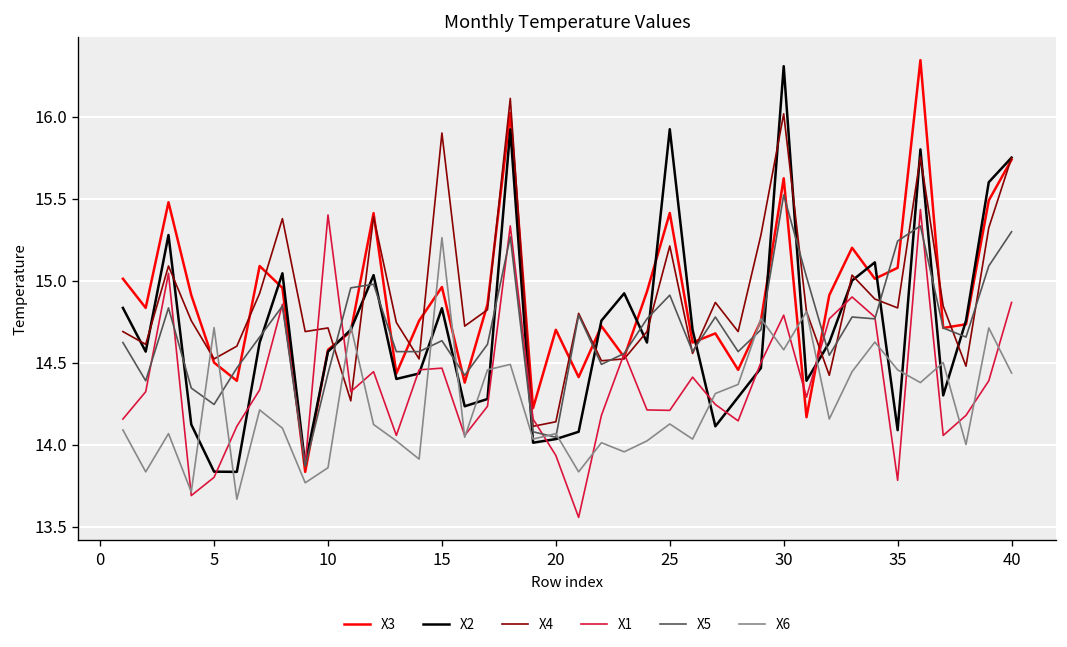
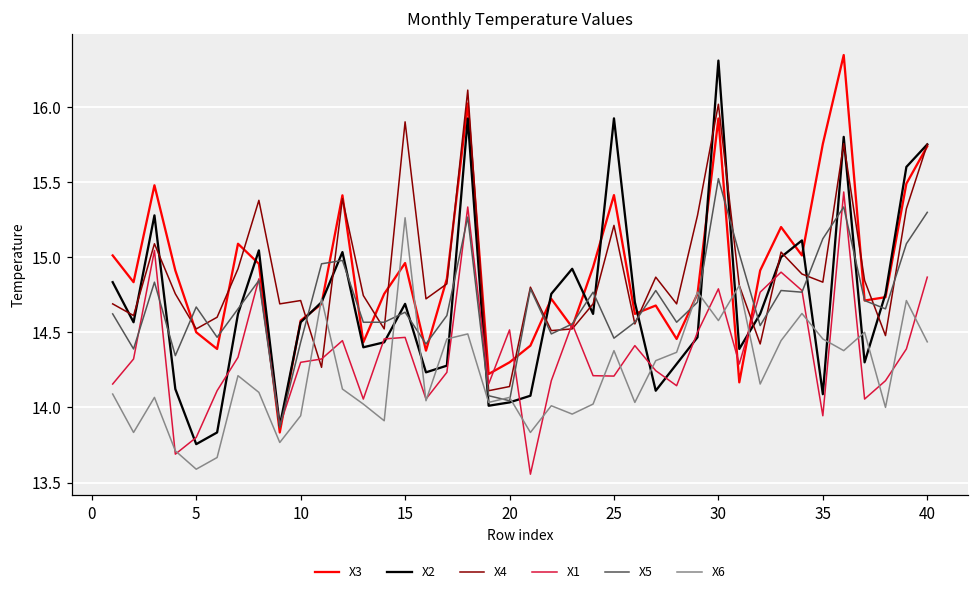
  {
    "X3": {
      "5": 14.50,
      "15": 14.96,
-     "20": 14.7,
+     "20": 14.3,
      "25": 15.41,
-     "30": 15.62,
-     "35": 15.08
+     "30": 15.92,
+     "35": 15.75
    },
    "X2": {
-     "5": 13.83,
-     "15": 14.83,
+     "5": 13.76,
+     "15": 14.69,
      "25": 15.92,
      "30": 16.31,
      "35": 14.09
    },
    "X4": {
      "5": 14.52,
      "10": 14.71,
      "15": 15.90,
      "20": 14.14,
      "25": 15.21,
      "30": 16.02,
      "35": 14.83
    },
    "X1": {
      "5": 13.80,
-     "10": 15.4,
+     "10": 14.3,
      "15": 14.47,
-     "20": 13.93,
+     "20": 14.52,
      "25": 14.21,
      "30": 14.79,
-     "35": 13.78,
+     "35": 13.94,
      "40": 14.87
    },
    "X5": {
-     "5": 14.24,
+     "5": 14.67,
      "10": 14.43,
      "15": 14.63,
-     "25": 14.91,
+     "25": 14.46,
      "30": 15.52,
-     "35": 15.24,
+     "35": 15.12,
      "40": 15.30
    },
    "X6": {
-     "5": 14.71,
-     "10": 13.86,
+     "5": 13.59,
+     "10": 13.94,
      "15": 15.26,
      "20": 14.07,
-     "25": 14.13,
+     "25": 14.38,
      "30": 14.58,
      "35": 14.46,
      "40": 14.44
    }
  }
